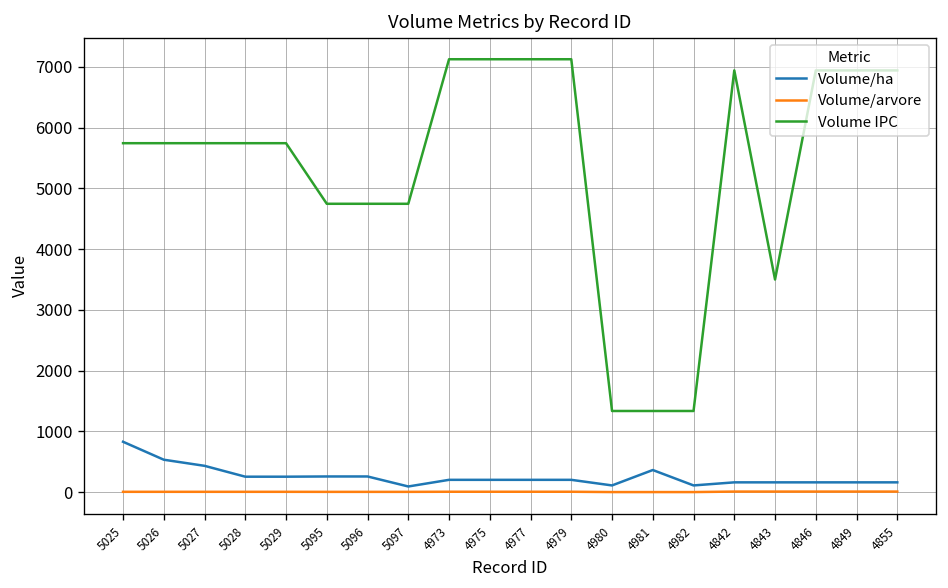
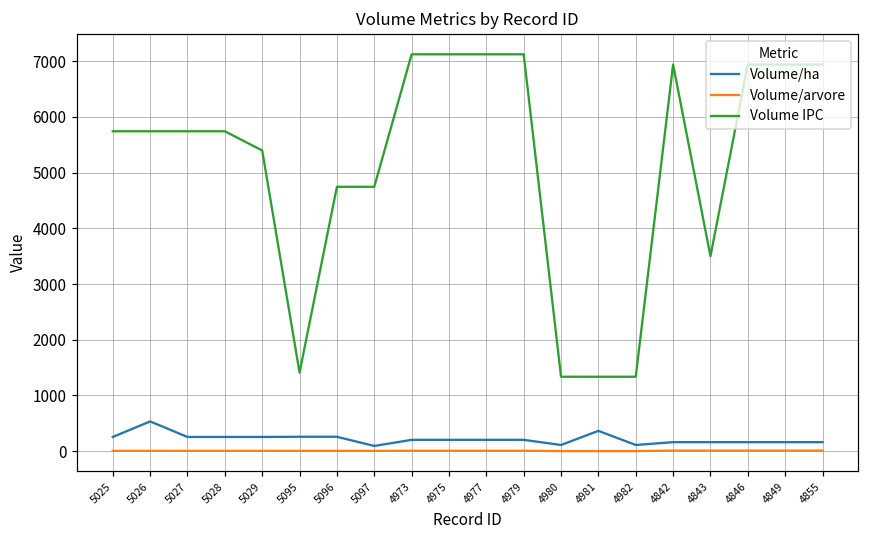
  {
    "Volume/ha": {
-     "5025": 800,
+     "5025": 300,
      "5026": 500,
-     "5027": 400,
+     "5027": 300,
      "5028": 300,
      "5029": 300,
      "5095": 300,
      "5096": 300,
      "5097": 100,
      "4973": 200,
      "4975": 200,
      "4977": 200,
      "4979": 200,
      "4980": 100,
      "4981": 400,
      "4982": 100,
      "4842": 200,
      "4843": 200,
      "4846": 200,
      "4849": 200,
      "4855": 200
    },
    "Volume/arvore": {
      "5025": 0,
      "5026": 0,
      "5027": 0,
      "5028": 0,
      "5029": 0,
      "5095": 0,
      "5096": 0,
      "5097": 0,
      "4973": 0,
      "4975": 0,
      "4977": 0,
      "4979": 0,
      "4980": 0,
      "4981": 0,
      "4982": 0,
      "4842": 0,
      "4843": 0,
      "4846": 0,
      "4849": 0,
      "4855": 0
    },
    "Volume IPC": {
      "5025": 5700,
      "5026": 5700,
      "5027": 5700,
      "5028": 5700,
-     "5029": 5700,
-     "5095": 4700,
+     "5029": 5400,
+     "5095": 1400,
      "5096": 4700,
      "5097": 4700,
      "4973": 7100,
      "4975": 7100,
      "4977": 7100,
      "4979": 7100,
      "4980": 1300,
      "4981": 1300,
      "4982": 1300,
      "4842": 6900,
      "4843": 3500
    }
  }
